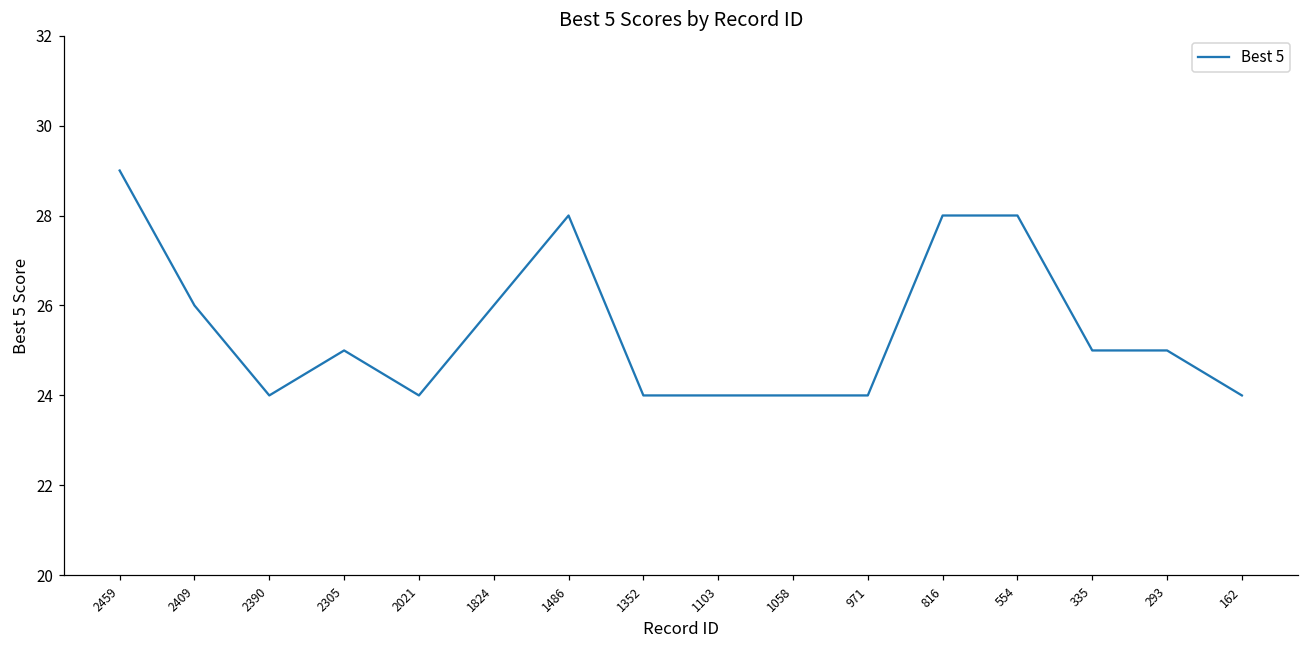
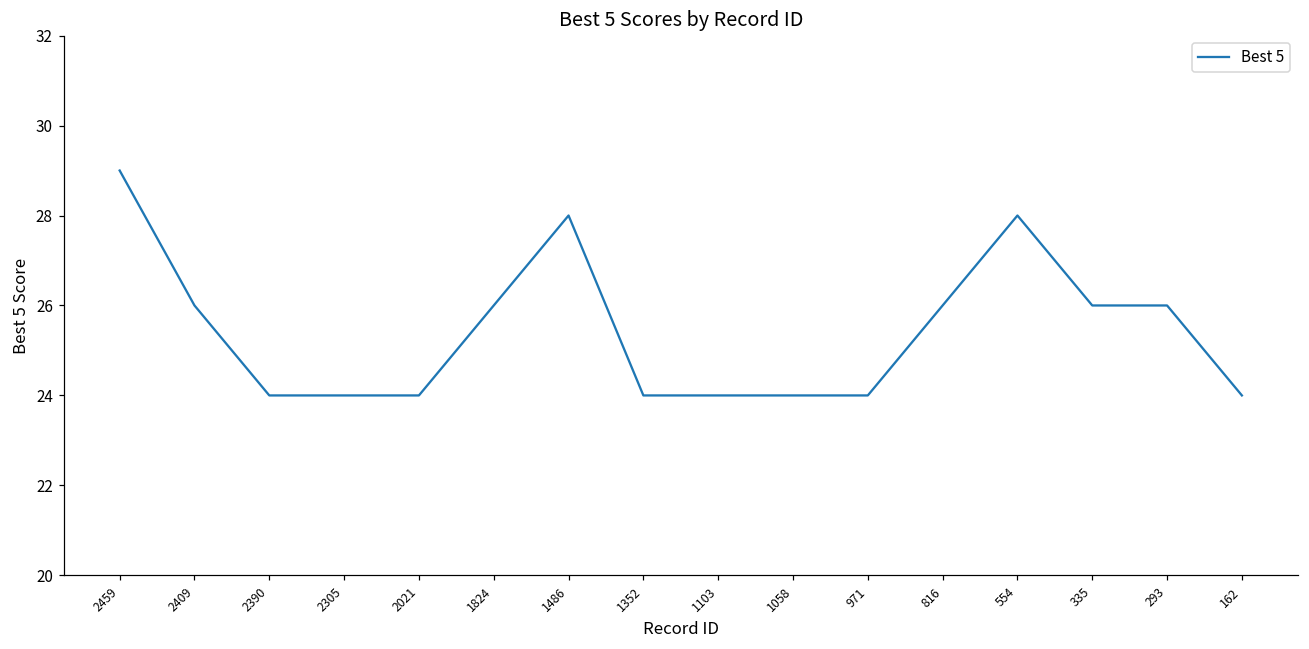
  {
    "2459": 29,
    "2409": 26,
    "2390": 24,
-   "2305": 25,
+   "2305": 24,
    "2021": 24,
    "1824": 26,
    "1486": 28,
    "1352": 24,
    "1103": 24,
    "1058": 24,
    "971": 24,
-   "816": 28,
+   "816": 26,
    "554": 28,
-   "335": 25,
-   "293": 25,
+   "335": 26,
+   "293": 26,
    "162": 24
  }
